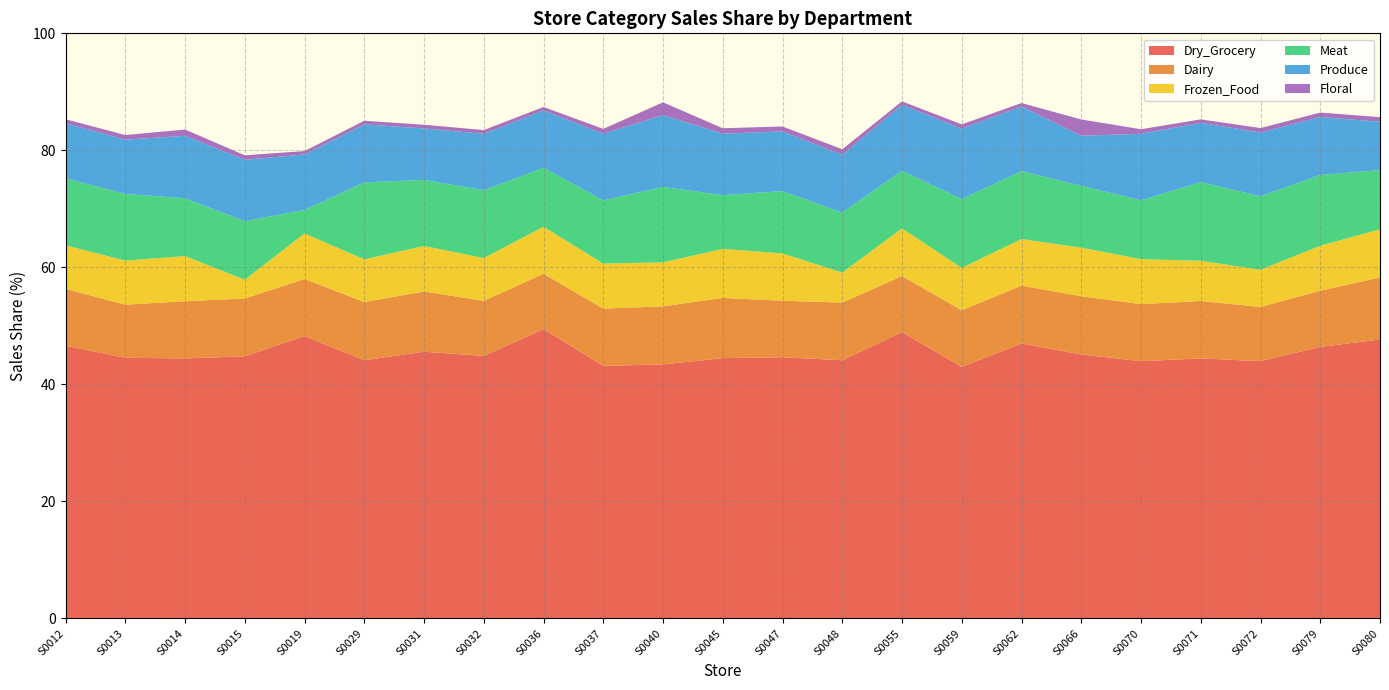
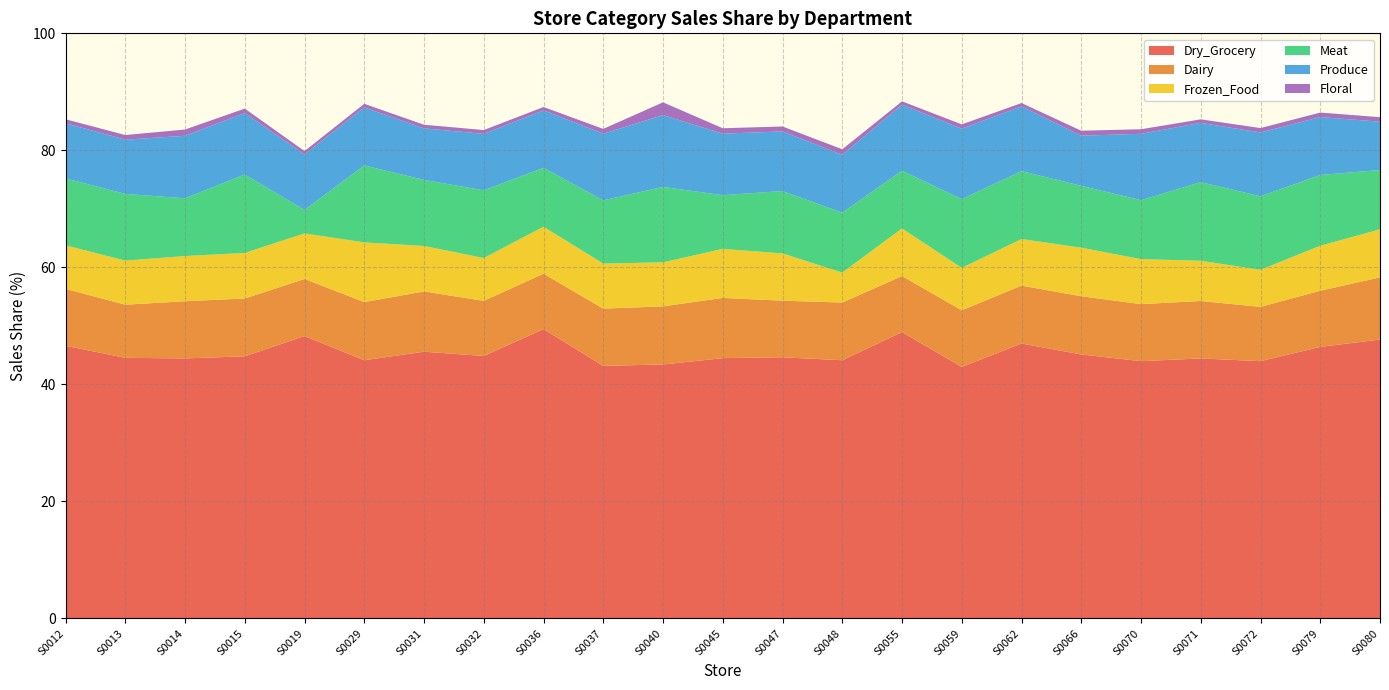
  {
    "Frozen_Food": {
      "S0012": 7,
      "S0013": 8,
      "S0014": 8,
-     "S0015": 3,
+     "S0015": 8,
      "S0019": 8,
-     "S0029": 7,
+     "S0029": 10,
      "S0031": 8,
      "S0032": 7,
      "S0036": 8,
      "S0037": 8,
      "S0040": 8,
      "S0045": 8,
      "S0047": 8,
      "S0048": 5,
      "S0055": 8,
      "S0059": 7,
      "S0062": 8,
      "S0066": 8,
      "S0070": 8,
      "S0071": 7,
      "S0072": 6,
      "S0079": 8,
      "S0080": 8
    },
    "Meat": {
      "S0012": 11,
      "S0013": 11,
      "S0014": 10,
-     "S0015": 10,
+     "S0015": 13,
      "S0019": 4,
      "S0029": 13,
      "S0031": 11,
      "S0032": 12,
      "S0036": 10,
      "S0037": 11,
      "S0040": 13,
      "S0045": 9,
      "S0047": 11,
      "S0048": 10,
      "S0055": 10,
      "S0059": 12,
      "S0062": 12,
      "S0066": 11,
      "S0070": 10,
      "S0071": 13,
      "S0072": 13,
      "S0079": 12,
      "S0080": 10
    },
    "Produce": {
      "S0012": 9,
      "S0013": 9,
      "S0014": 11,
      "S0015": 11,
      "S0019": 9,
      "S0029": 10,
      "S0031": 9,
      "S0032": 10,
      "S0036": 10,
      "S0037": 11,
      "S0040": 12,
      "S0045": 11,
      "S0047": 10,
      "S0048": 10,
      "S0055": 11,
      "S0059": 12,
      "S0062": 11,
      "S0066": 9,
      "S0070": 11,
      "S0071": 10,
      "S0072": 11,
      "S0079": 10,
      "S0080": 8
    },
    "Floral": {
      "S0012": 1,
      "S0013": 1,
      "S0014": 1,
      "S0015": 1,
      "S0019": 1,
      "S0029": 1,
      "S0031": 1,
      "S0032": 1,
      "S0036": 1,
      "S0037": 1,
      "S0040": 2,
      "S0045": 1,
      "S0047": 1,
      "S0048": 1,
      "S0055": 1,
      "S0059": 1,
      "S0062": 1,
-     "S0066": 3,
+     "S0066": 1,
      "S0070": 1,
      "S0071": 1,
      "S0072": 1,
      "S0079": 1,
      "S0080": 1
    }
  }
